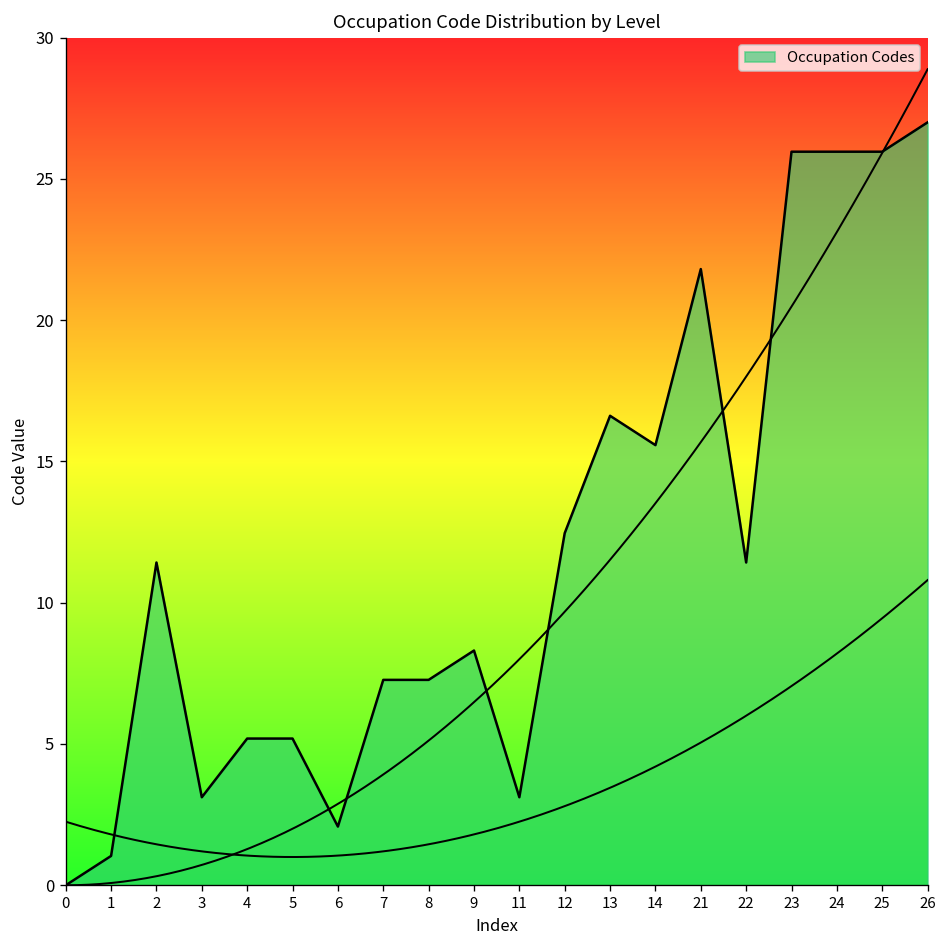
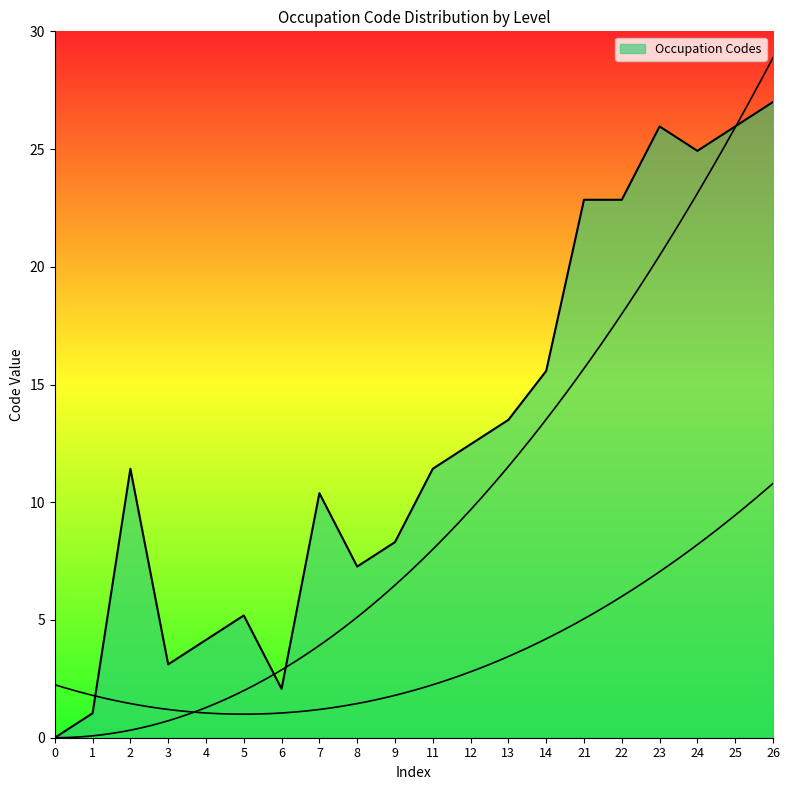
  {
    "Occupation Codes": {
      "1": 1.0,
      "2": 11.4,
      "3": 3.1,
-     "4": 5.2,
+     "4": 4.2,
      "5": 5.2,
      "6": 2.1,
-     "7": 7.3,
+     "7": 10.4,
      "8": 7.3,
      "9": 8.3,
-     "11": 3.1,
+     "11": 11.4,
      "12": 12.5,
-     "13": 16.6,
+     "13": 13.5,
      "14": 15.6,
-     "21": 21.8,
-     "22": 11.4,
+     "21": 22.8,
+     "22": 22.8,
      "23": 26.0,
-     "24": 26.0,
+     "24": 24.9,
      "26": 27.0
    }
  }
